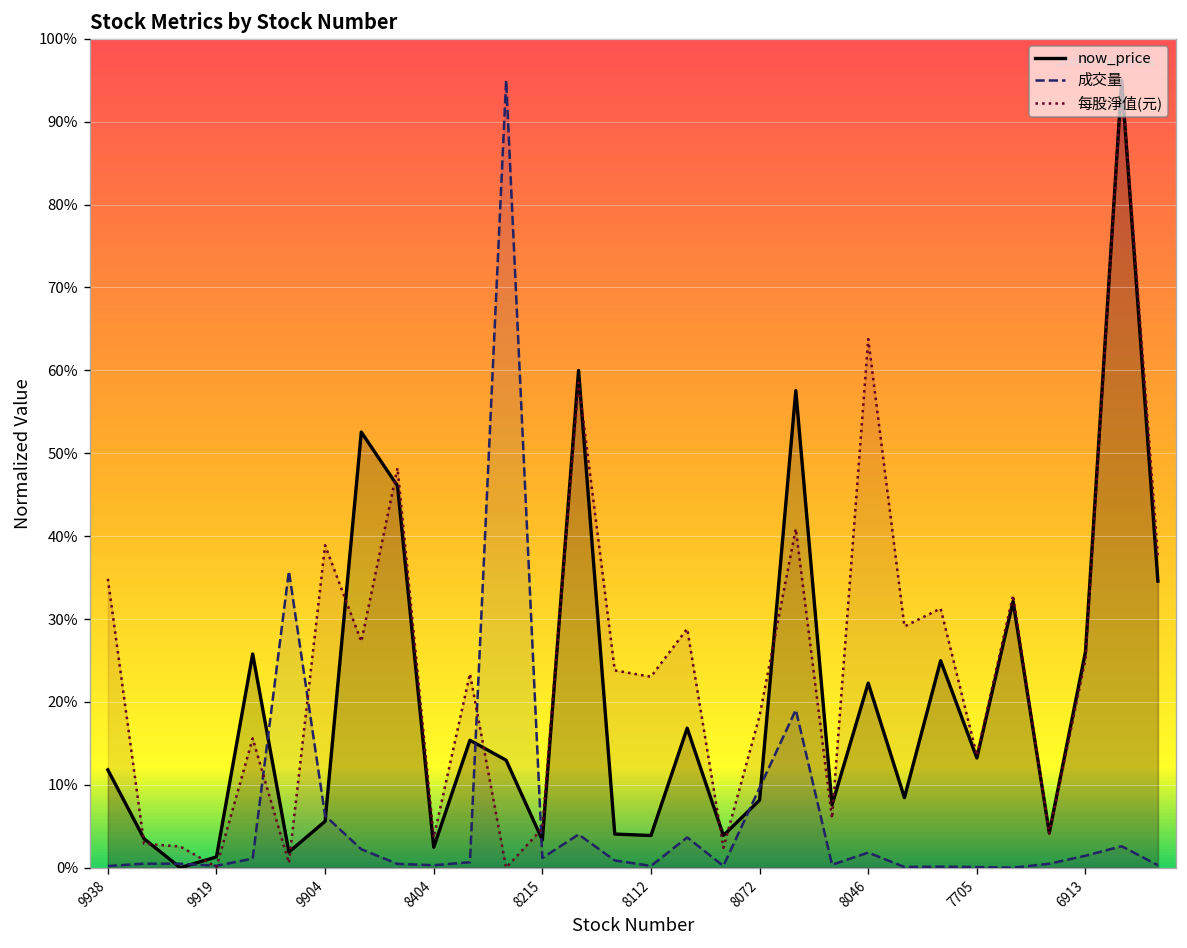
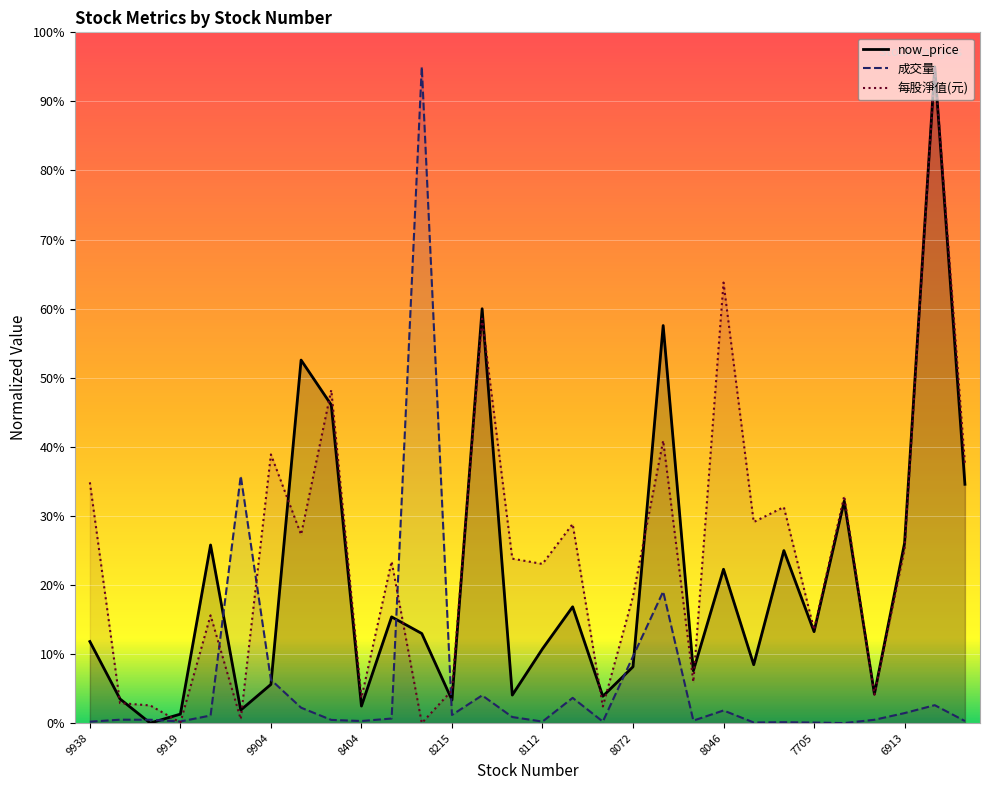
  {
    "now_price": {
      "9938": "12%",
      "9919": "1%",
      "9904": "6%",
      "8404": "2%",
      "8215": "3%",
-     "8112": "4%",
+     "8112": "11%",
      "8072": "8%",
      "8046": "22%",
      "6913": "26%"
    },
    "成交量": {
      "9938": "0%",
      "9904": "6%",
      "8404": "0%",
      "8215": "1%",
      "8112": "0%",
      "8072": "10%",
      "8046": "2%",
      "7705": "0%",
      "6913": "1%"
    },
    "每股淨值(元)": {
      "9938": "35%",
      "9904": "39%",
      "8404": "4%",
      "8215": "5%",
      "8112": "23%",
      "8072": "18%",
      "8046": "64%",
      "6913": "25%"
    }
  }
